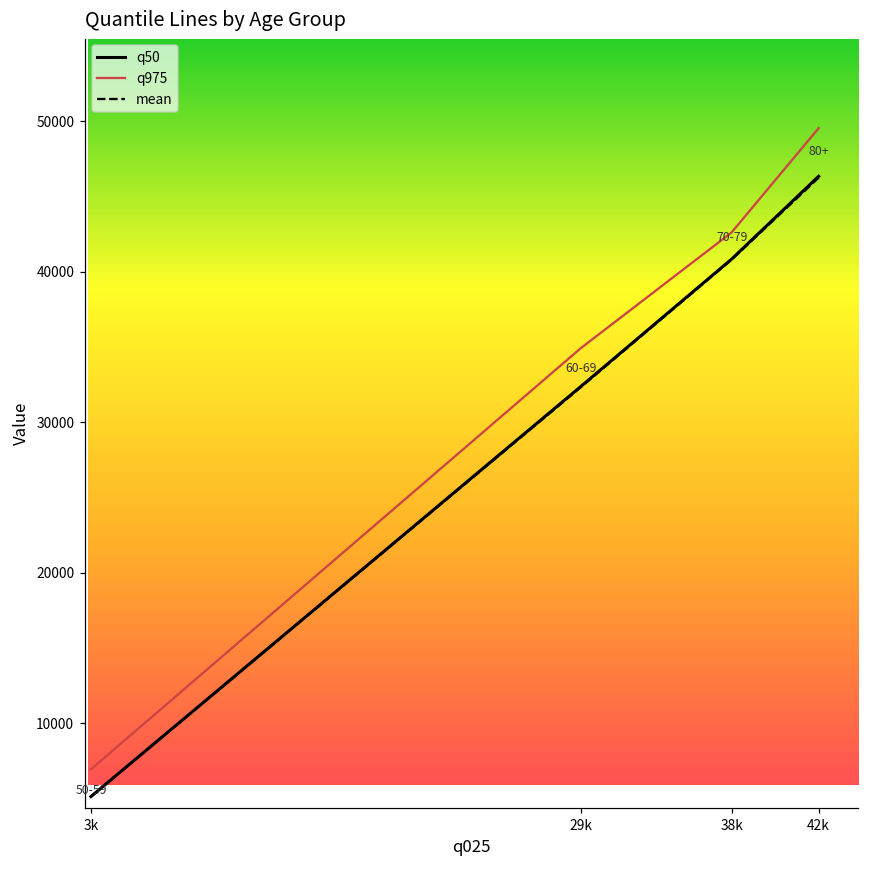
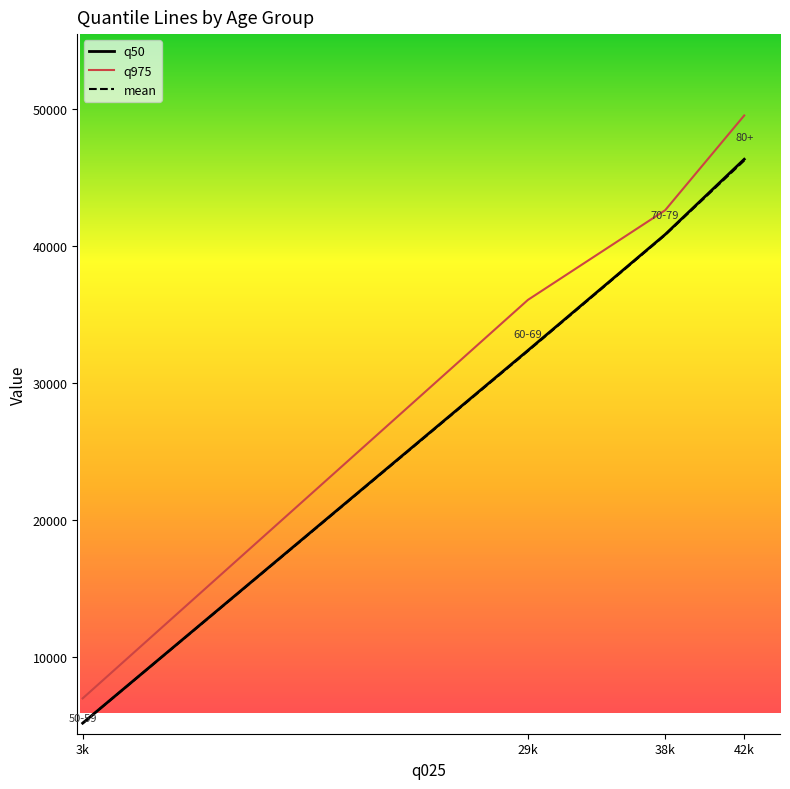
  {
    "q975": {
      "3k": 7000,
-     "29k": 34900
+     "29k": 36100
    }
  }
